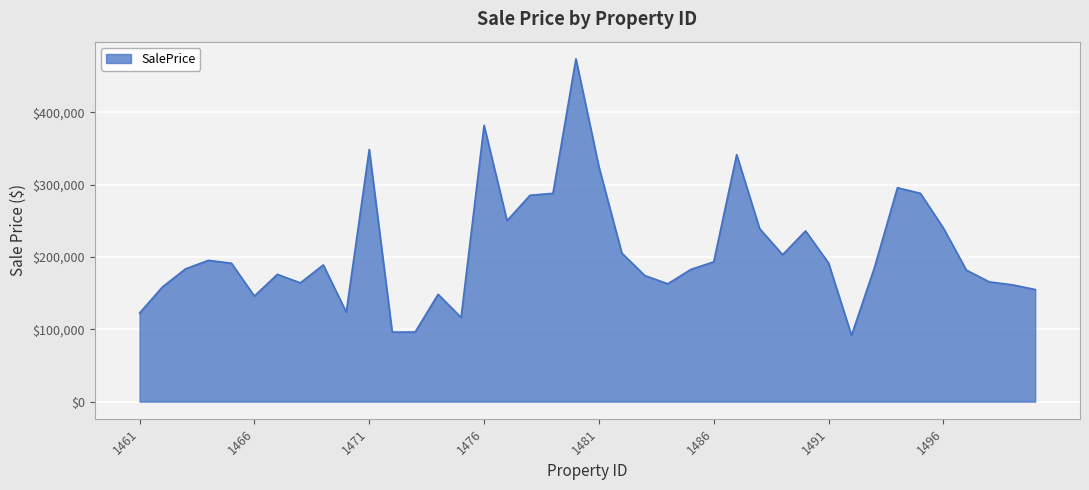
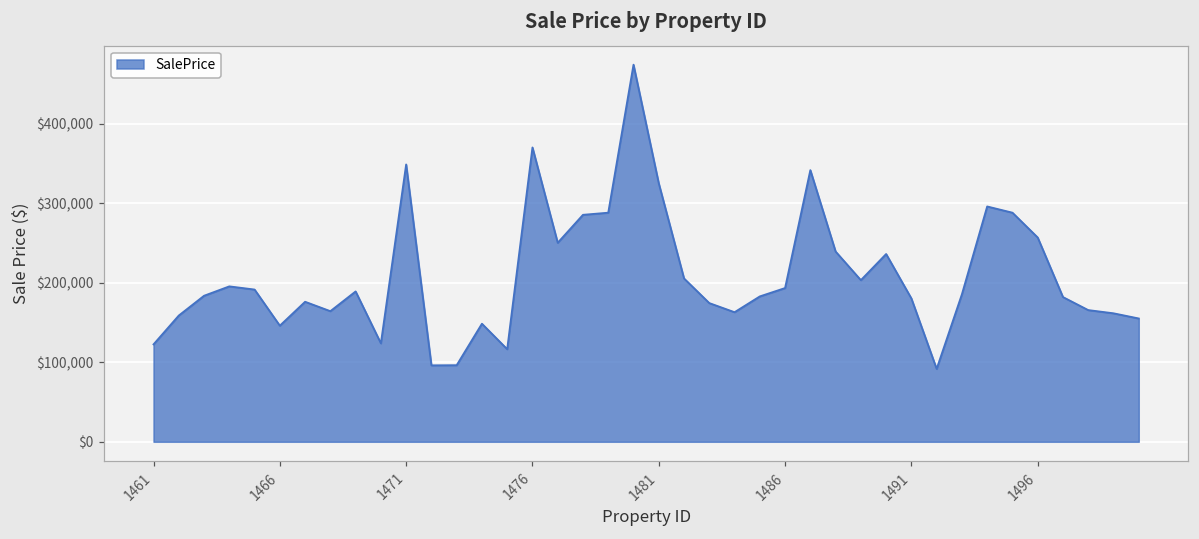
  {
    "1461": "$120,000",
    "1466": "$150,000",
    "1471": "$350,000",
-   "1476": "$380,000",
+   "1476": "$370,000",
    "1481": "$320,000",
    "1486": "$190,000",
-   "1491": "$190,000",
-   "1496": "$240,000"
+   "1491": "$180,000",
+   "1496": "$260,000"
  }
